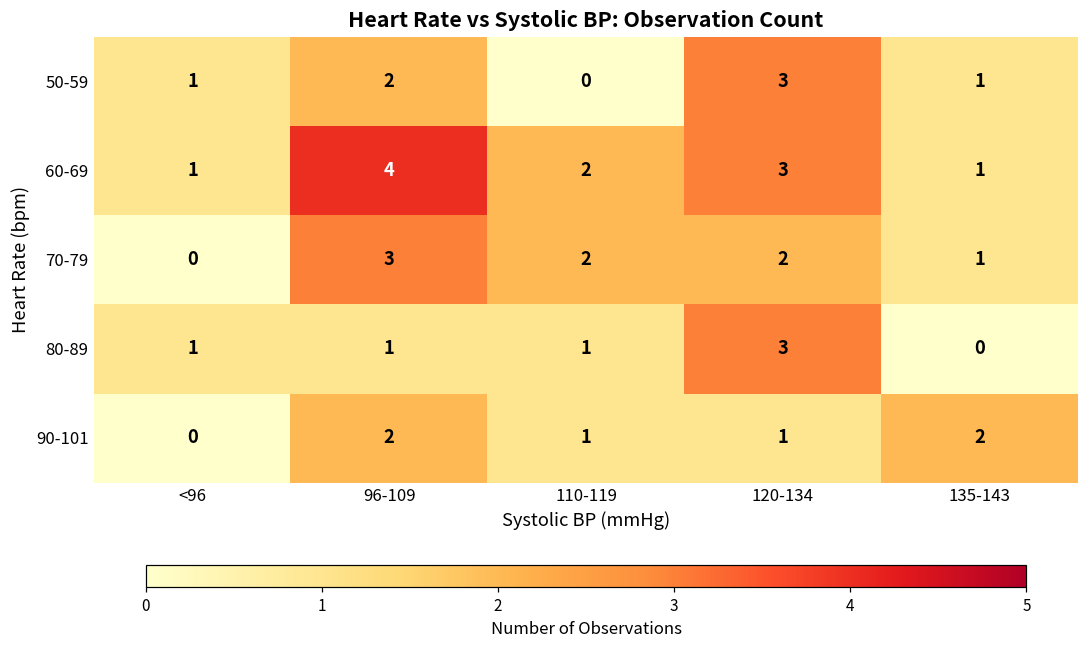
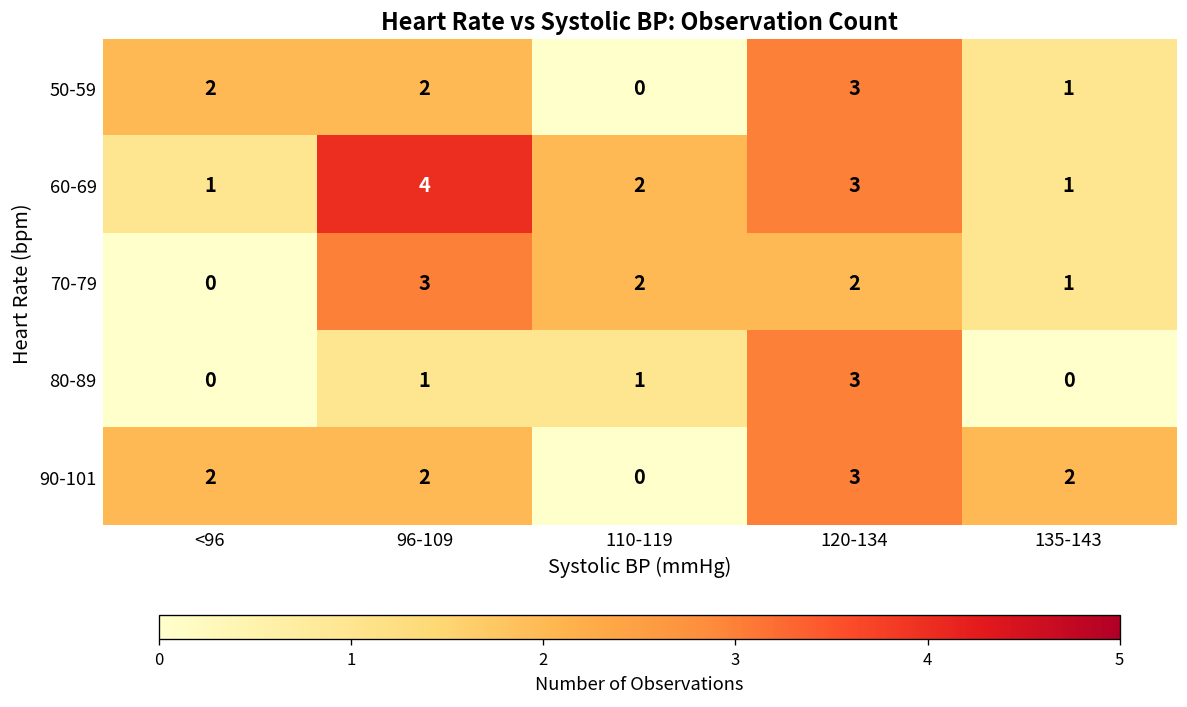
  {
    "50-59": {
-     "<96": 1,
+     "<96": 2,
      "96-109": 2,
      "110-119": 0,
      "120-134": 3,
      "135-143": 1
    },
    "60-69": {
      "<96": 1,
      "96-109": 4,
      "110-119": 2,
      "120-134": 3,
      "135-143": 1
    },
    "70-79": {
      "<96": 0,
      "96-109": 3,
      "110-119": 2,
      "120-134": 2,
      "135-143": 1
    },
    "80-89": {
-     "<96": 1,
+     "<96": 0,
      "96-109": 1,
      "110-119": 1,
      "120-134": 3,
      "135-143": 0
    },
    "90-101": {
-     "<96": 0,
+     "<96": 2,
      "96-109": 2,
-     "110-119": 1,
-     "120-134": 1,
+     "110-119": 0,
+     "120-134": 3,
      "135-143": 2
    }
  }
